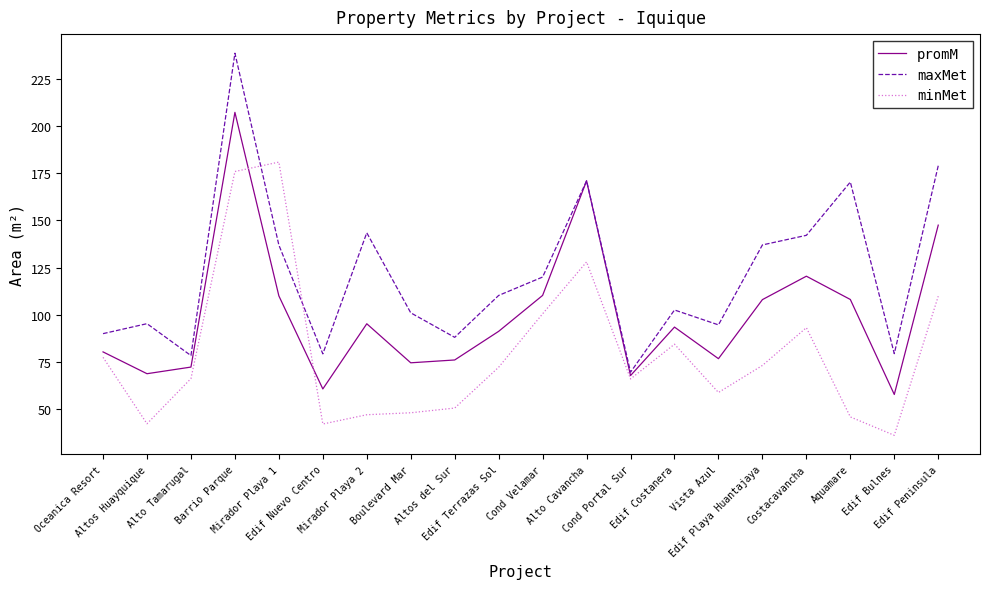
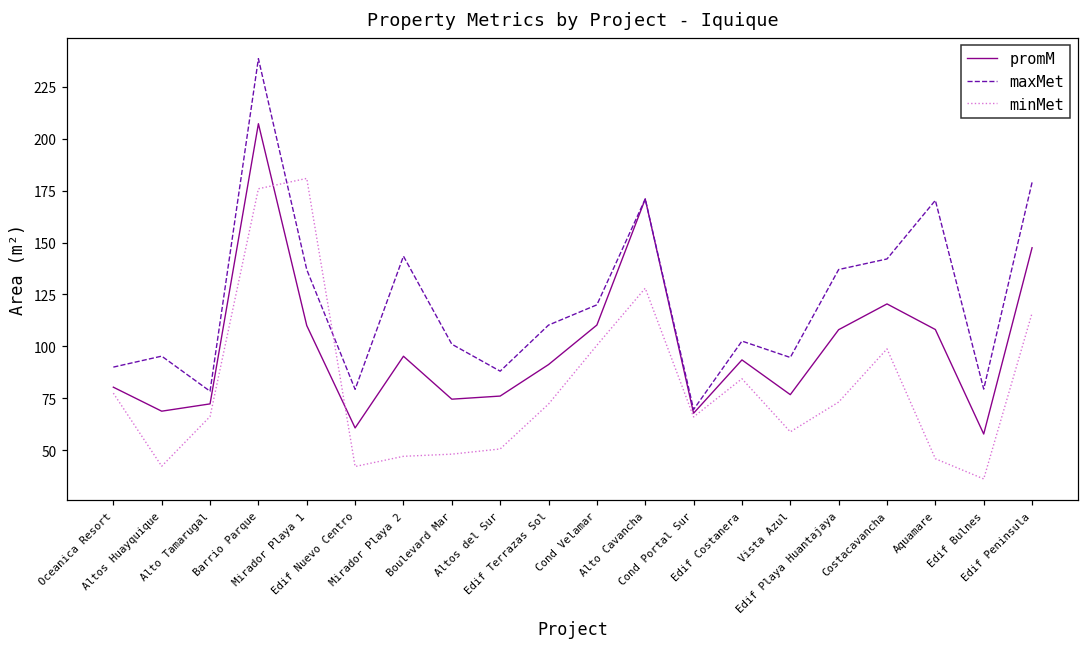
  {
    "minMet": {
      "Oceanica Resort": 77,
      "Altos Huayquique": 42,
      "Alto Tamarugal": 66,
      "Barrio Parque": 176,
      "Mirador Playa 1": 181,
      "Edif Nuevo Centro": 42,
      "Mirador Playa 2": 47,
      "Boulevard Mar": 48,
      "Altos del Sur": 51,
      "Edif Terrazas Sol": 72,
      "Cond Velamar": 100,
      "Alto Cavancha": 128,
      "Cond Portal Sur": 66,
      "Edif Costanera": 84,
      "Vista Azul": 59,
      "Edif Playa Huantajaya": 73,
-     "Costacavancha": 93,
+     "Costacavancha": 99,
      "Aquamare": 46,
      "Edif Bulnes": 36,
-     "Edif Peninsula": 110
+     "Edif Peninsula": 116
    }
  }
